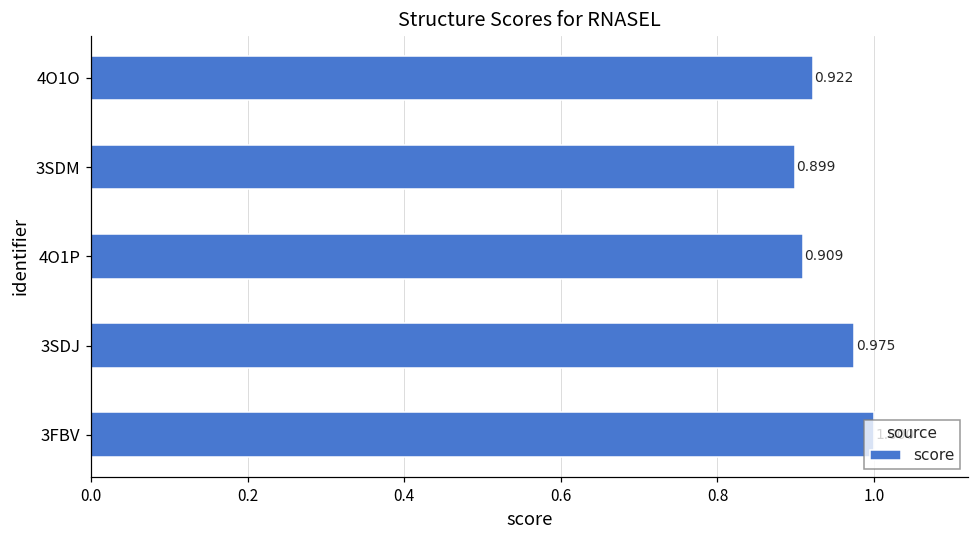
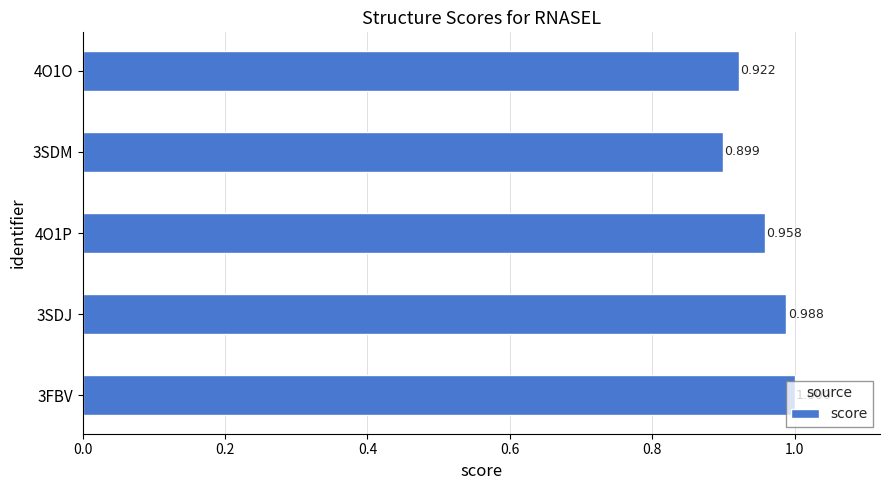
  {
    "4O1O": 0.922,
    "3SDM": 0.899,
-   "4O1P": 0.909,
-   "3SDJ": 0.975
+   "4O1P": 0.958,
+   "3SDJ": 0.988
  }
